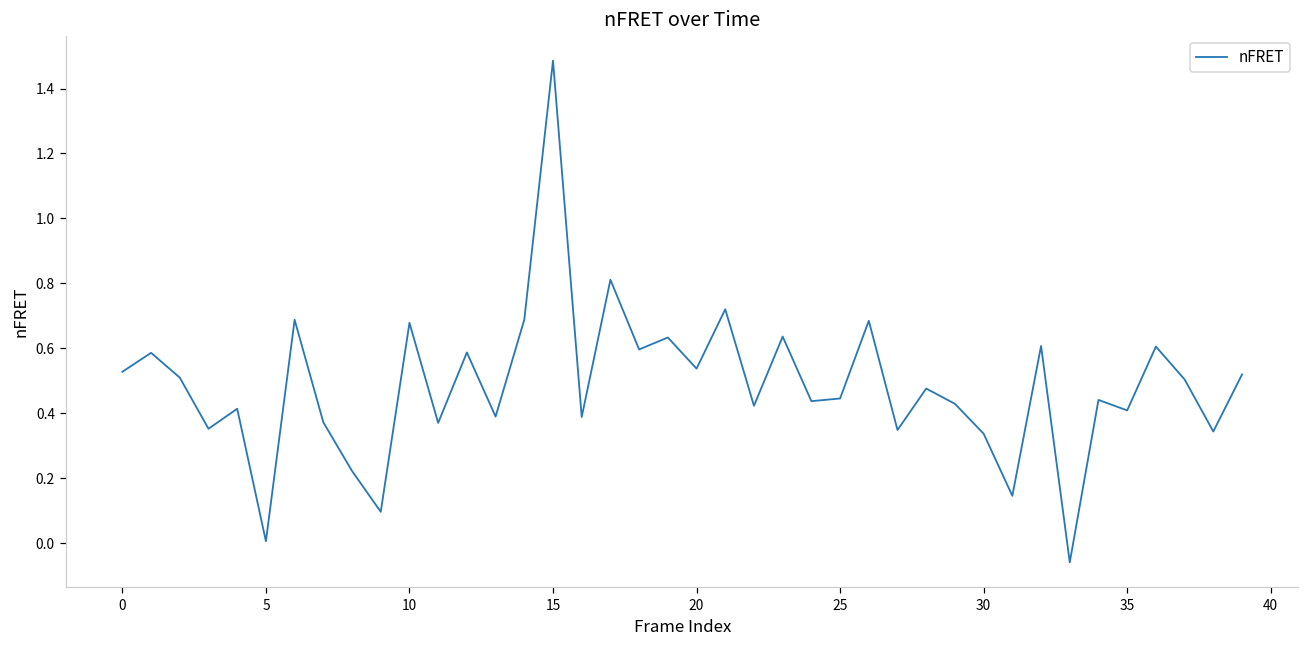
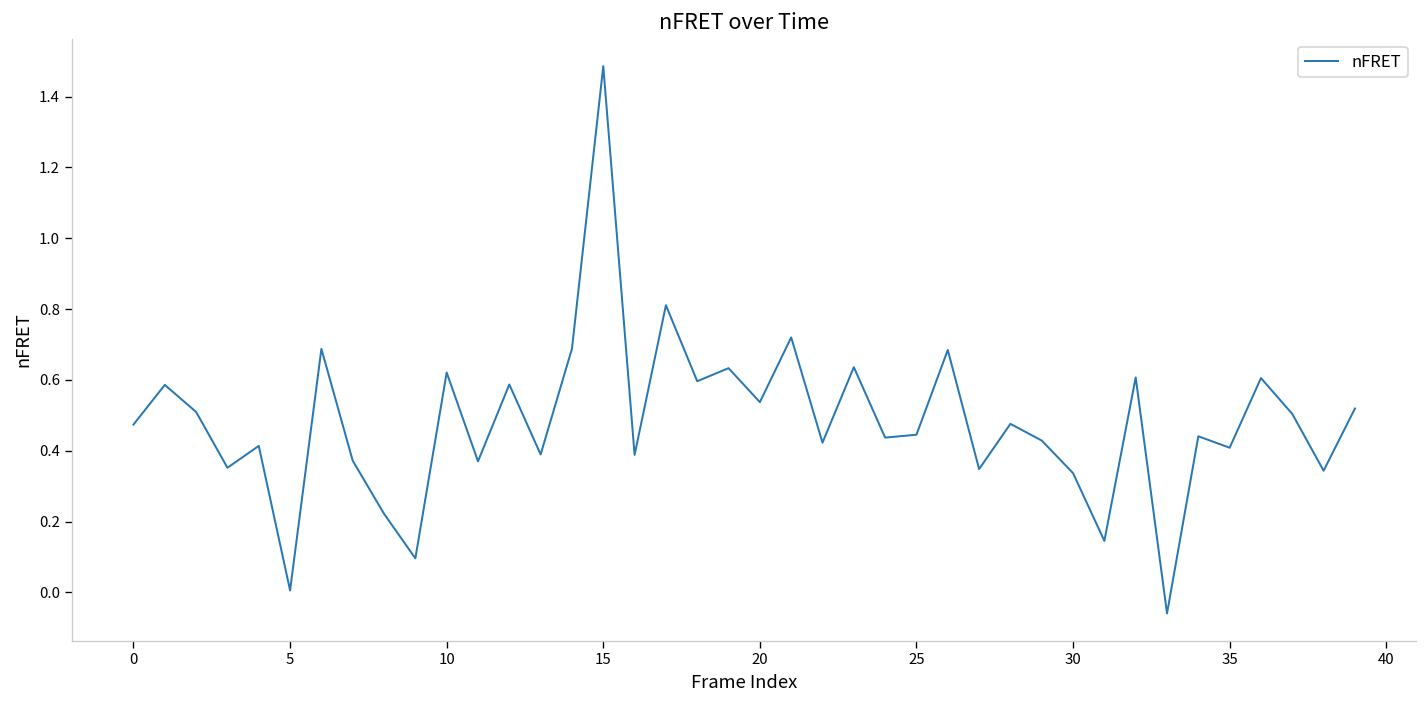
  {
-   "0": 0.53,
+   "0": 0.47,
    "5": 0.01,
-   "10": 0.68,
+   "10": 0.62,
    "15": 1.49,
    "20": 0.54,
    "25": 0.45,
    "30": 0.34,
    "35": 0.41
  }
